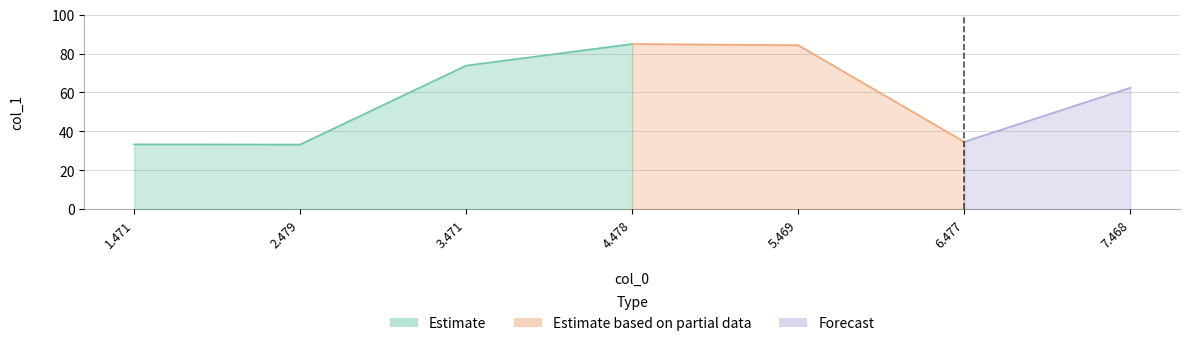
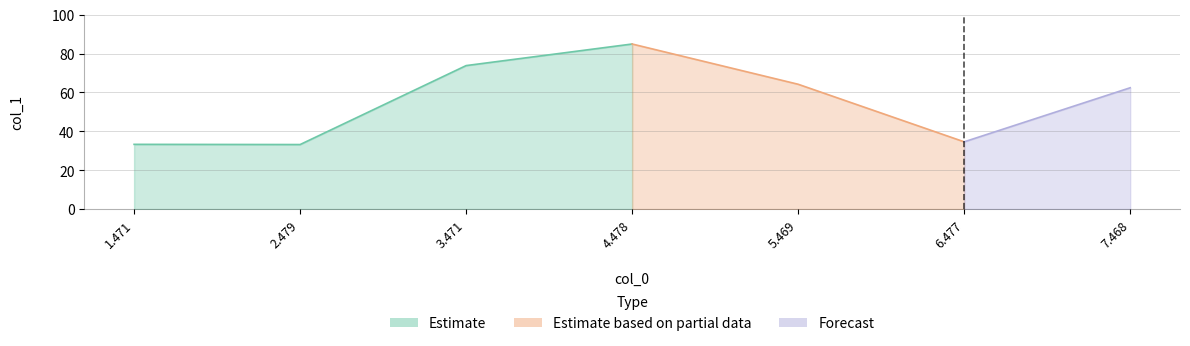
  {
    "Estimate based on partial data": {
-     "5.469": 84
+     "5.469": 64
    }
  }
